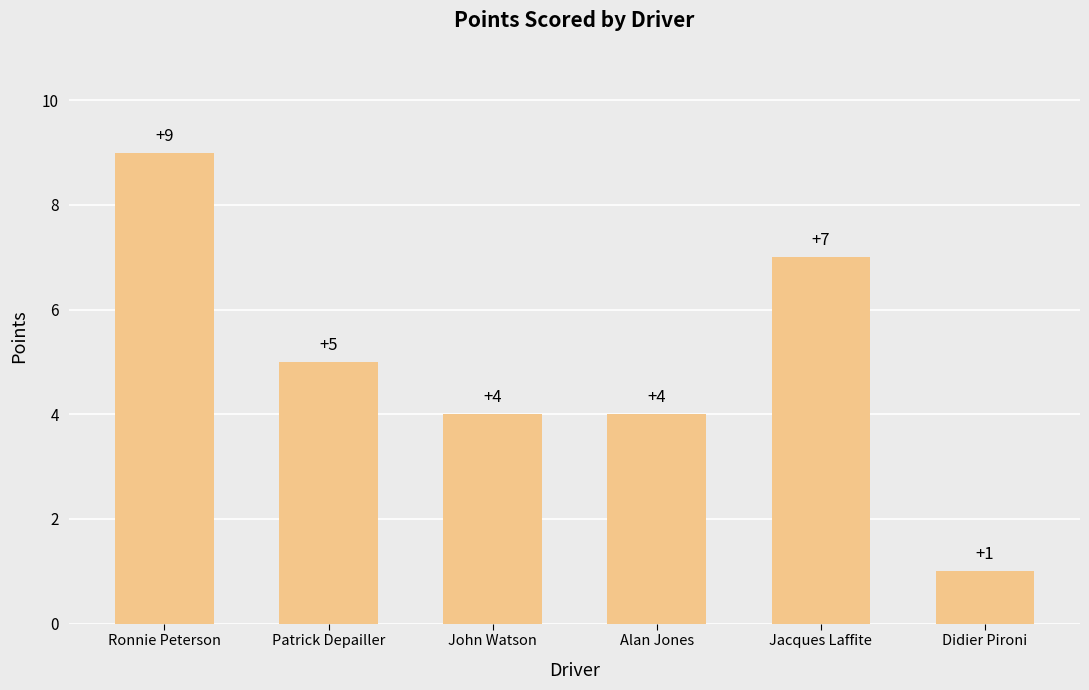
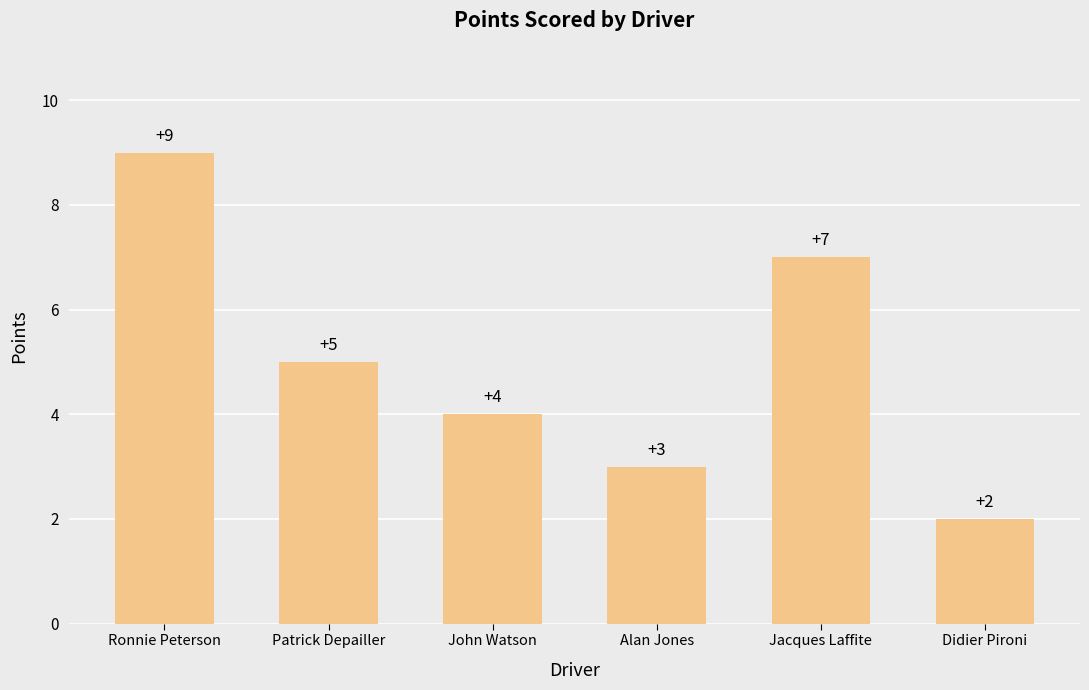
  {
    "Ronnie Peterson": "+9",
    "Patrick Depailler": "+5",
    "John Watson": "+4",
-   "Alan Jones": "+4",
+   "Alan Jones": "+3",
    "Jacques Laffite": "+7",
-   "Didier Pironi": "+1"
+   "Didier Pironi": "+2"
  }
